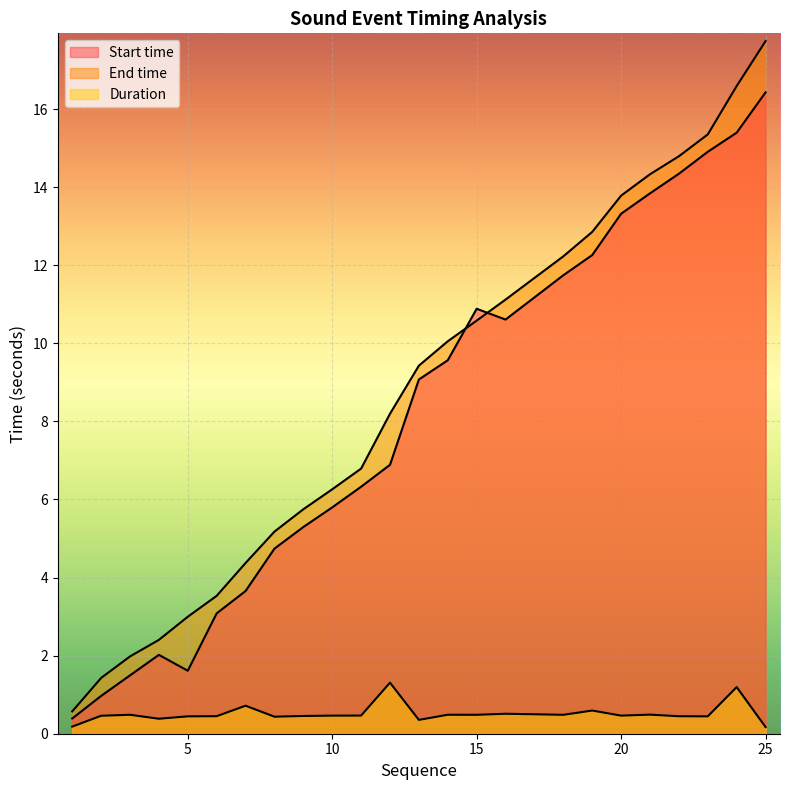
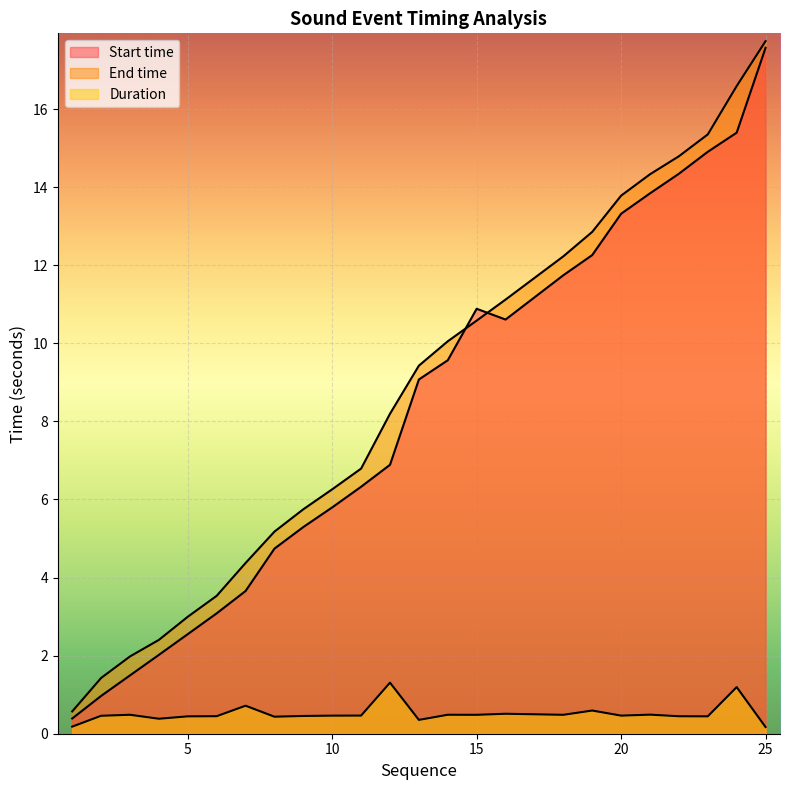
  {
    "Start time": {
-     "5": 1.6,
+     "5": 2.6,
      "10": 5.8,
      "15": 10.9,
      "20": 13.3,
-     "25": 16.4
+     "25": 17.6
    }
  }
